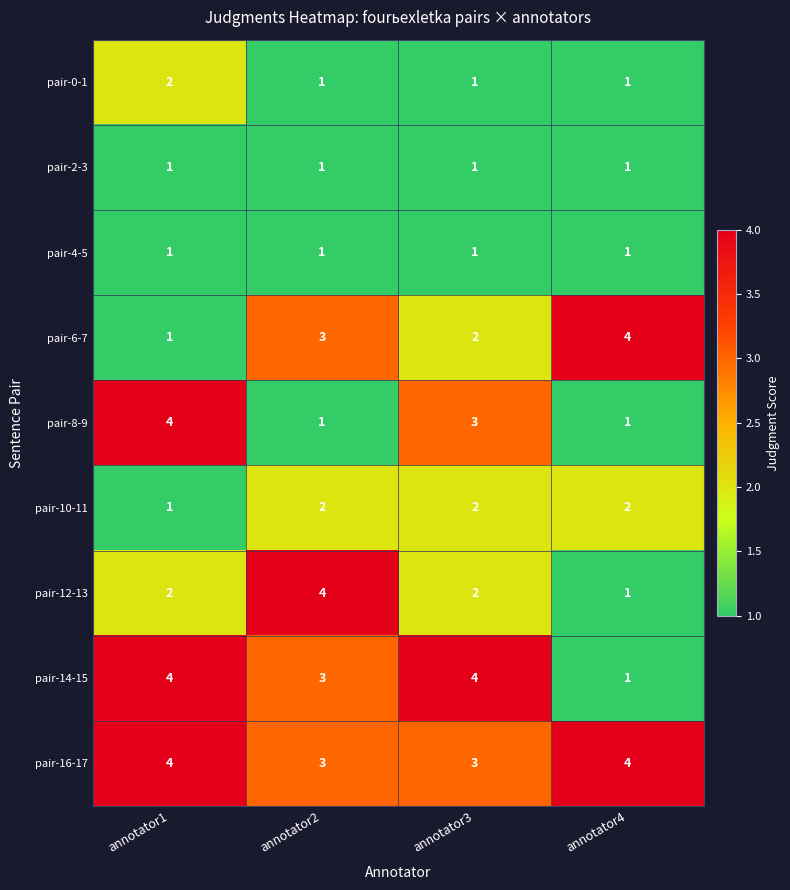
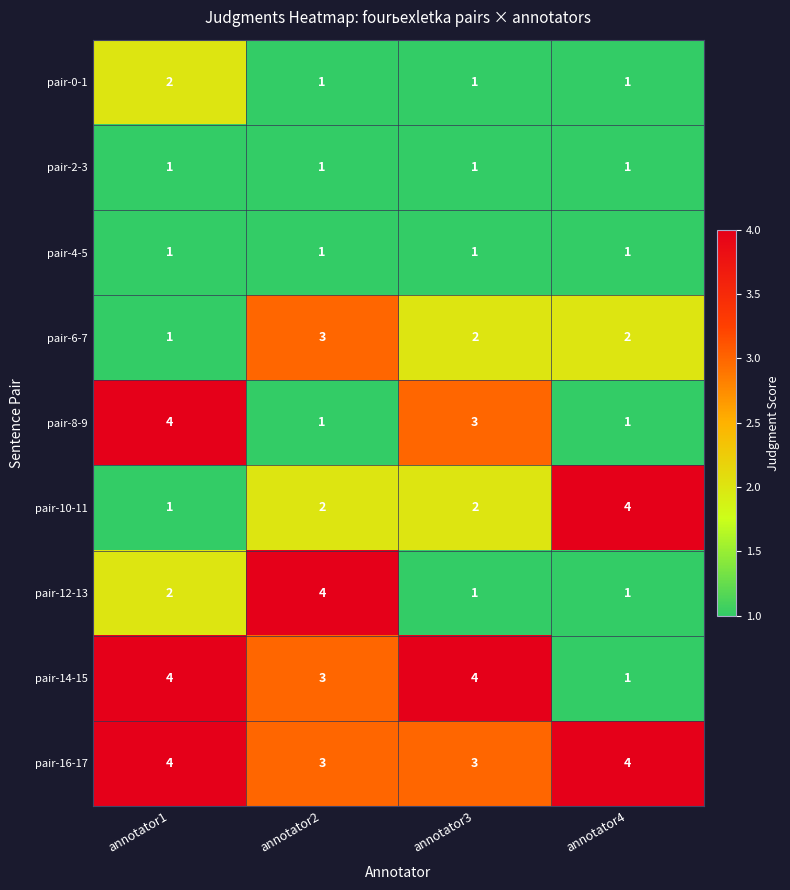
  {
    "pair-0-1": {
      "annotator1": 2,
      "annotator2": 1,
      "annotator3": 1,
      "annotator4": 1
    },
    "pair-2-3": {
      "annotator1": 1,
      "annotator2": 1,
      "annotator3": 1,
      "annotator4": 1
    },
    "pair-4-5": {
      "annotator1": 1,
      "annotator2": 1,
      "annotator3": 1,
      "annotator4": 1
    },
    "pair-6-7": {
      "annotator1": 1,
      "annotator2": 3,
      "annotator3": 2,
-     "annotator4": 4
+     "annotator4": 2
    },
    "pair-8-9": {
      "annotator1": 4,
      "annotator2": 1,
      "annotator3": 3,
      "annotator4": 1
    },
    "pair-10-11": {
      "annotator1": 1,
      "annotator2": 2,
      "annotator3": 2,
-     "annotator4": 2
+     "annotator4": 4
    },
    "pair-12-13": {
      "annotator1": 2,
      "annotator2": 4,
-     "annotator3": 2,
+     "annotator3": 1,
      "annotator4": 1
    },
    "pair-14-15": {
      "annotator1": 4,
      "annotator2": 3,
      "annotator3": 4,
      "annotator4": 1
    },
    "pair-16-17": {
      "annotator1": 4,
      "annotator2": 3,
      "annotator3": 3,
      "annotator4": 4
    }
  }
